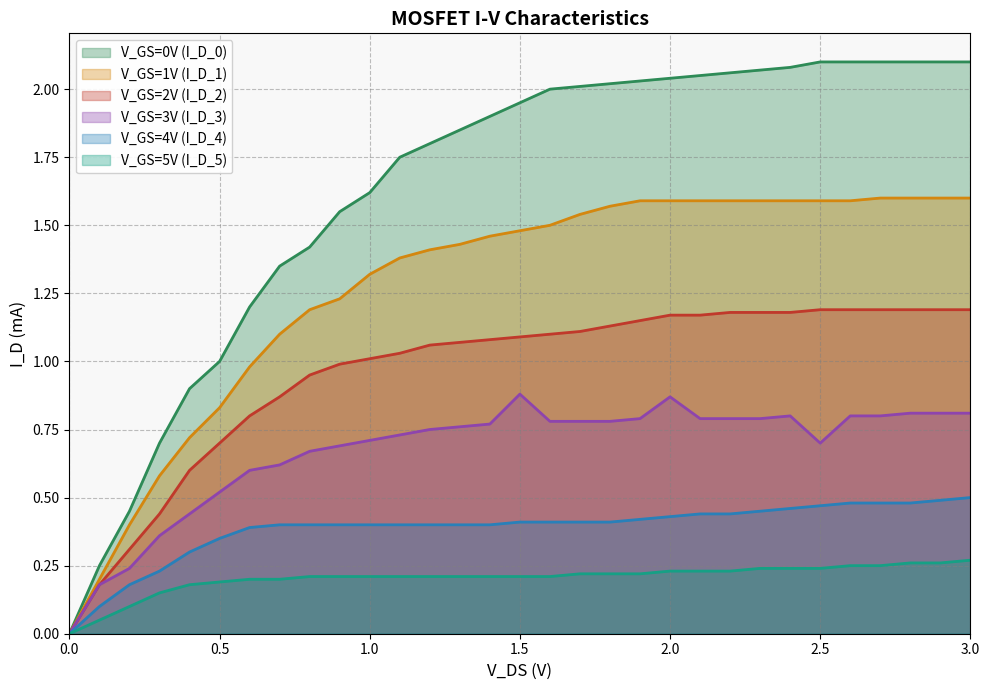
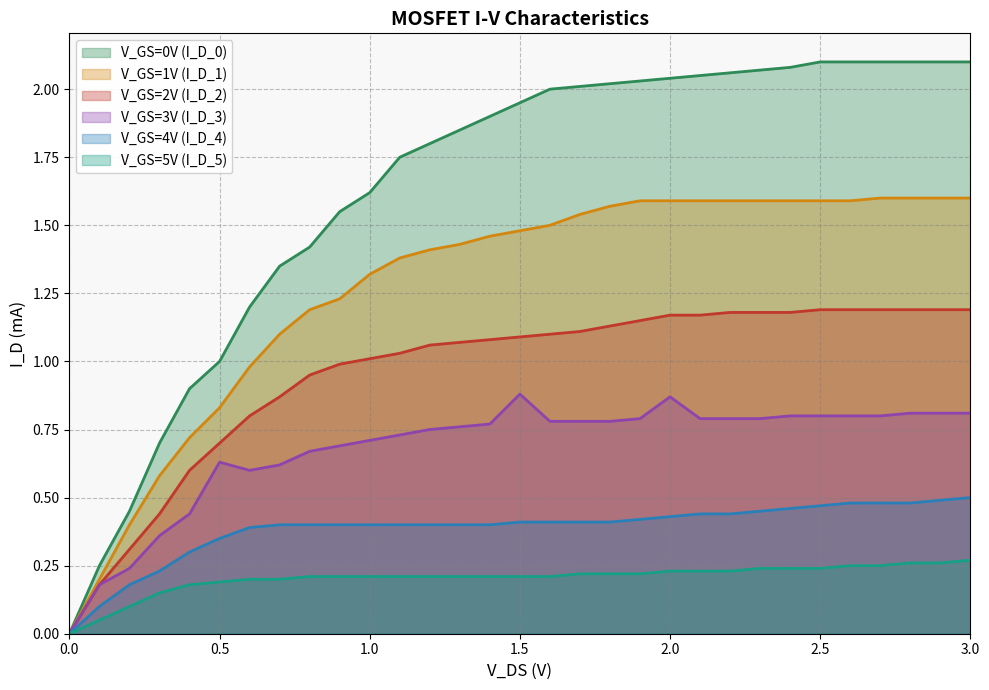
  {
    "V_GS=3V (I_D_3)": {
-     "0.5": 0.52,
+     "0.5": 0.63,
      "1.0": 0.71,
      "1.5": 0.88,
      "2.0": 0.87,
-     "2.5": 0.7,
+     "2.5": 0.8,
      "3.0": 0.81
    }
  }
